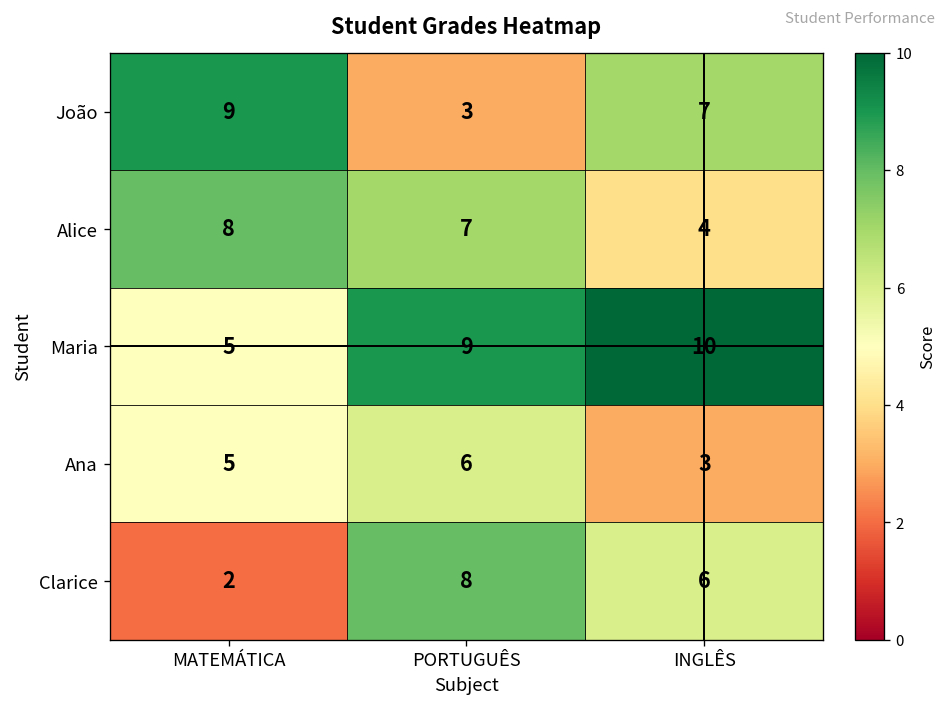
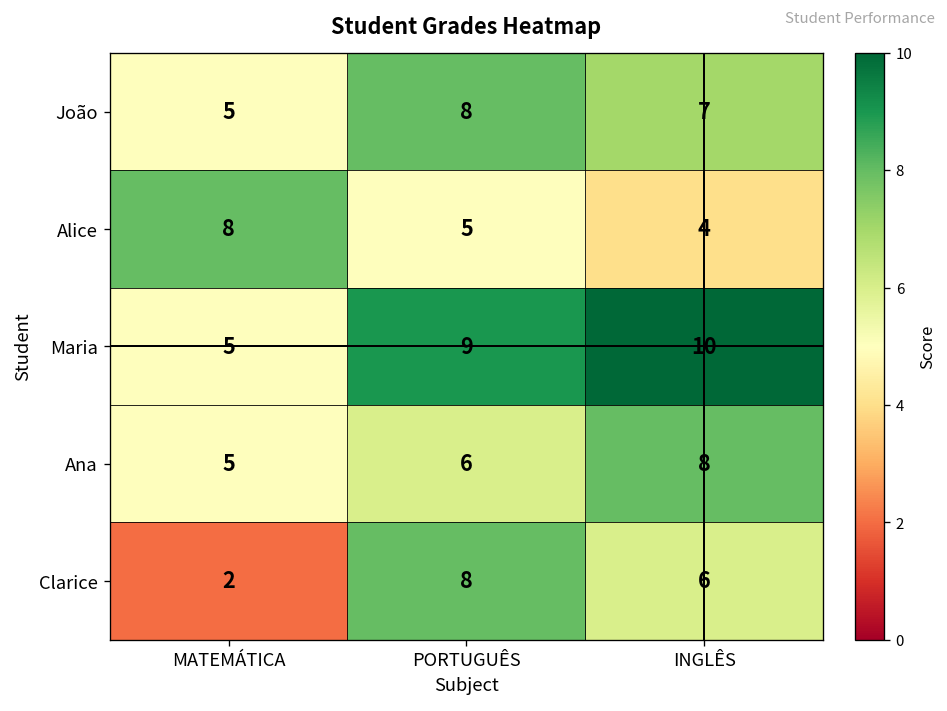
  {
    "João": {
-     "MATEMÁTICA": 9,
-     "PORTUGUÊS": 3,
+     "MATEMÁTICA": 5,
+     "PORTUGUÊS": 8,
      "INGLÊS": 7
    },
    "Alice": {
      "MATEMÁTICA": 8,
-     "PORTUGUÊS": 7,
+     "PORTUGUÊS": 5,
      "INGLÊS": 4
    },
    "Maria": {
      "MATEMÁTICA": 5,
      "PORTUGUÊS": 9,
      "INGLÊS": 10
    },
    "Ana": {
      "MATEMÁTICA": 5,
      "PORTUGUÊS": 6,
-     "INGLÊS": 3
+     "INGLÊS": 8
    },
    "Clarice": {
      "MATEMÁTICA": 2,
      "PORTUGUÊS": 8,
      "INGLÊS": 6
    }
  }
